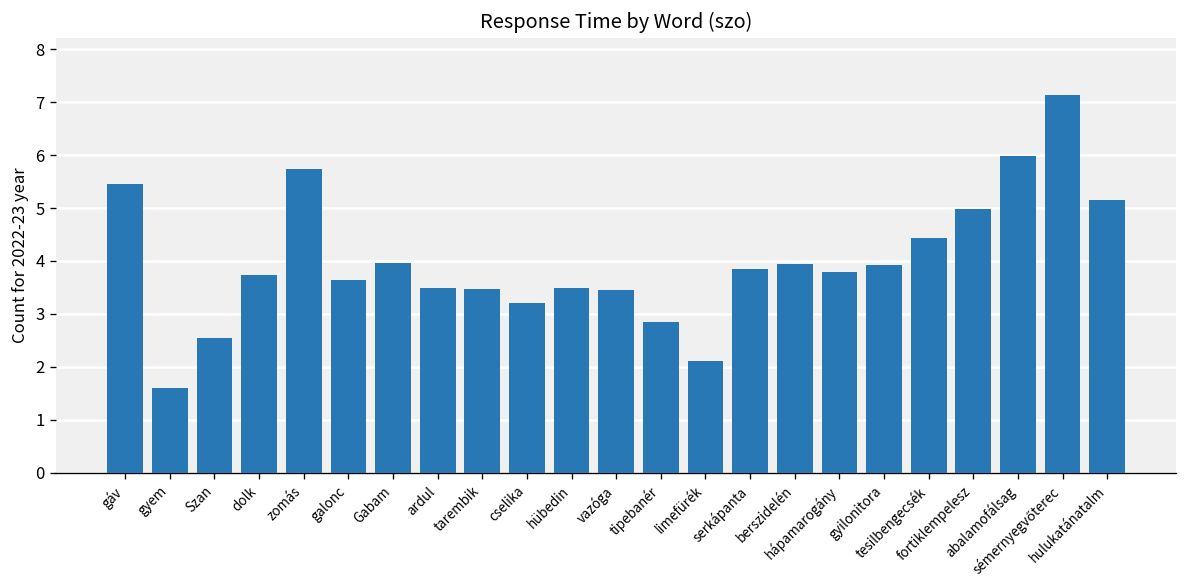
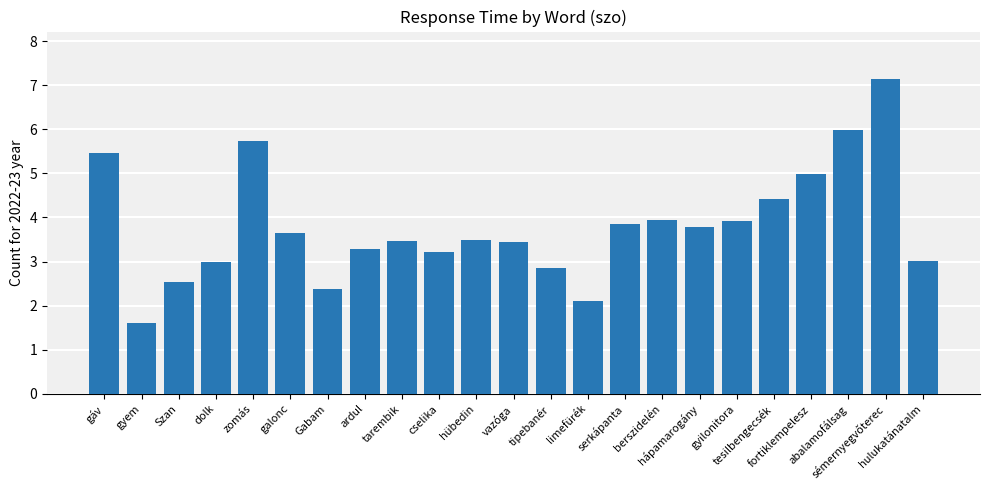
  {
    "gáv": 5.5,
    "gyem": 1.6,
    "Szan": 2.5,
-   "dolk": 3.7,
+   "dolk": 3.0,
    "zomás": 5.7,
    "galonc": 3.6,
-   "Gabam": 4.0,
-   "ardul": 3.5,
+   "Gabam": 2.4,
+   "ardul": 3.3,
    "tarembik": 3.5,
    "cselika": 3.2,
    "hübedin": 3.5,
    "vazóga": 3.5,
    "tipebanér": 2.9,
    "limefürék": 2.1,
    "serkápanta": 3.8,
    "berszidelén": 3.9,
    "hápamarogány": 3.8,
    "gyilonitora": 3.9,
    "tesilbengecsék": 4.4,
    "fortiklempelesz": 5.0,
    "abalamofálsag": 6.0,
    "sémernyegvőterec": 7.1,
-   "hulukatánatalm": 5.2
+   "hulukatánatalm": 3.0
  }
